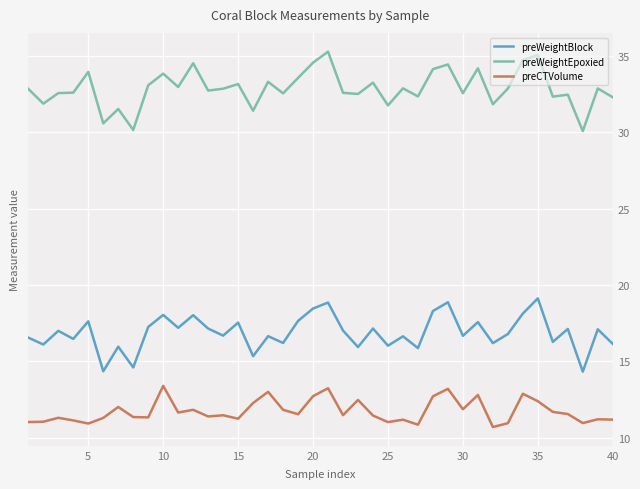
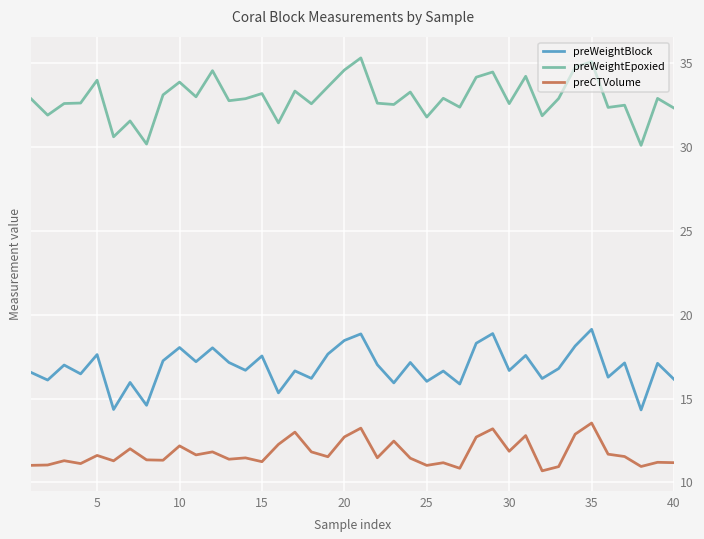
  {
    "preCTVolume": {
-     "5": 10.9,
-     "10": 13.4,
+     "5": 11.6,
+     "10": 12.2,
      "15": 11.2,
      "20": 12.7,
      "25": 11.0,
      "30": 11.9,
-     "35": 12.4,
+     "35": 13.5,
      "40": 11.2
    }
  }
